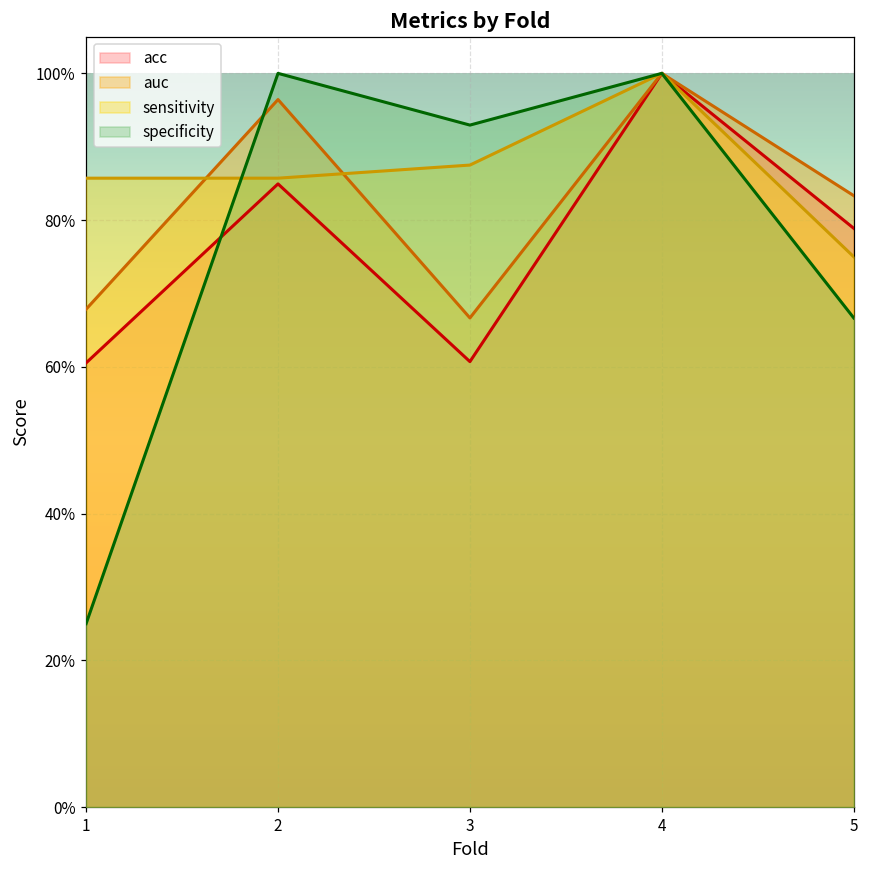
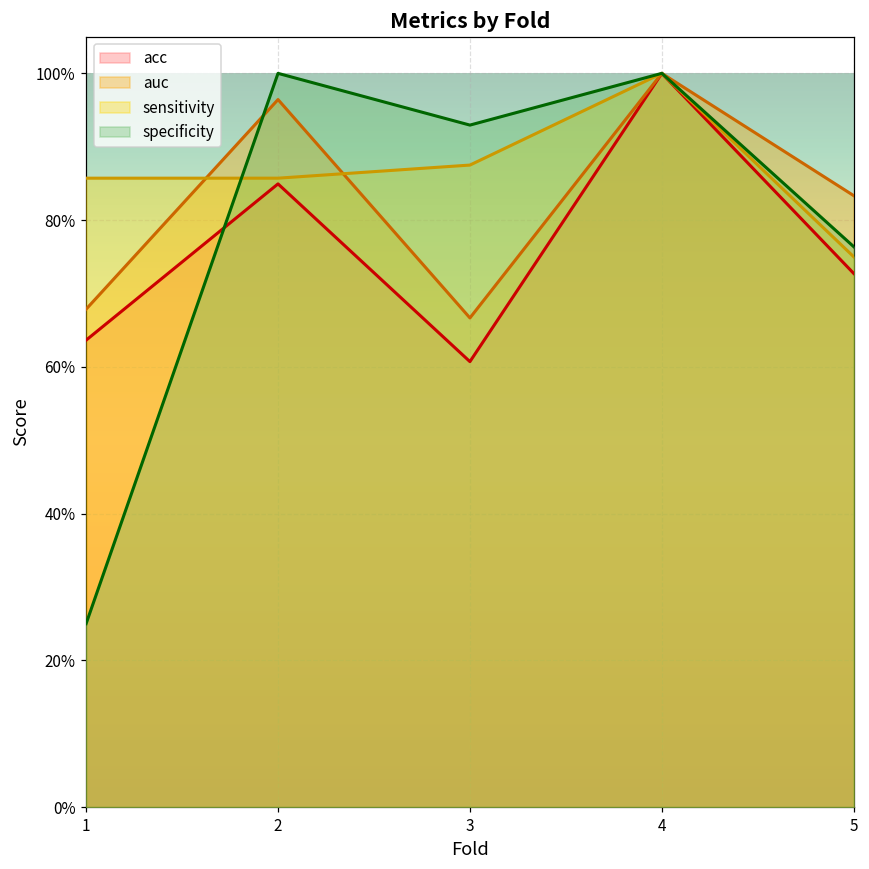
  {
    "acc": {
-     "1": "61%",
+     "1": "64%",
      "2": "85%",
      "3": "61%",
-     "5": "79%"
+     "5": "73%"
    },
    "specificity": {
      "1": "25%",
      "2": "100%",
      "3": "93%",
-     "5": "67%"
+     "5": "76%"
    }
  }
